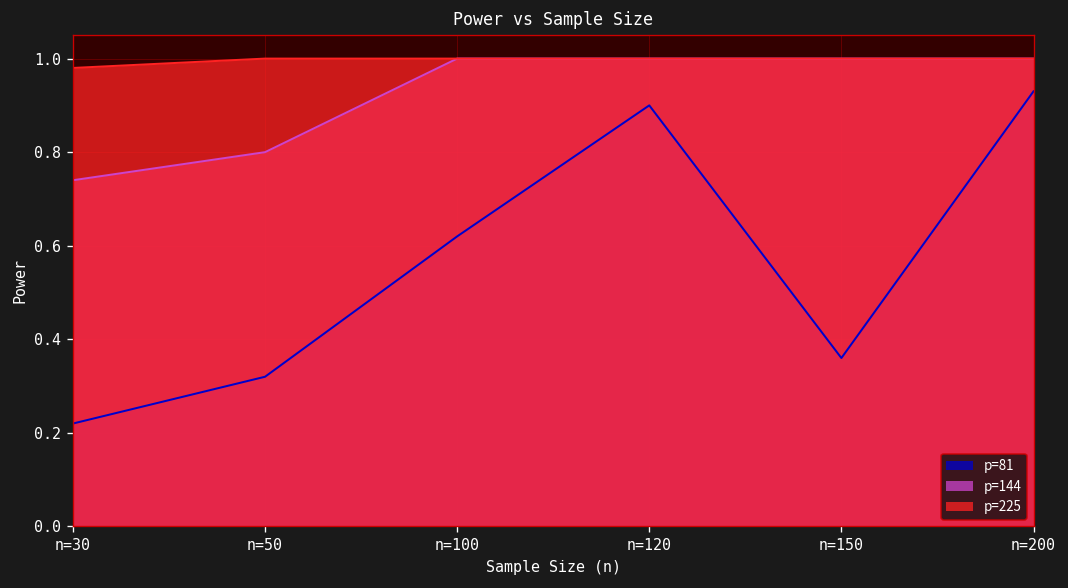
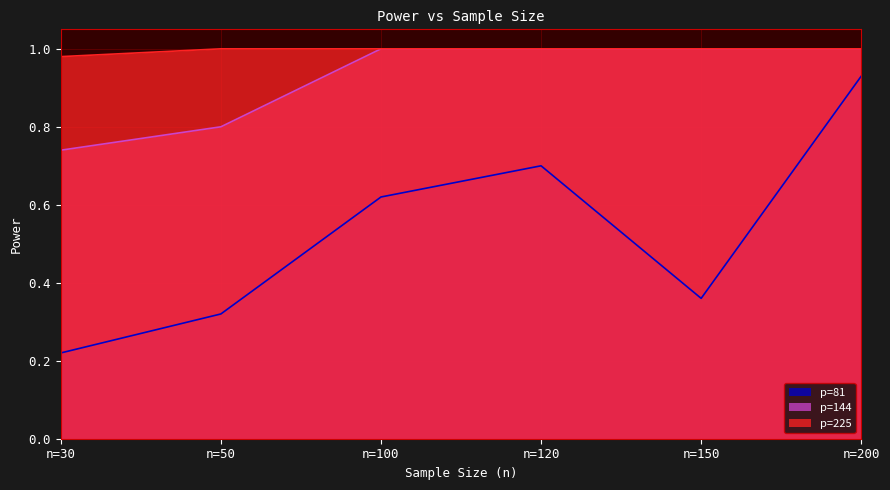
  {
    "p=81": {
      "n=30": 0.22,
      "n=50": 0.32,
      "n=100": 0.62,
-     "n=120": 0.9,
+     "n=120": 0.7,
      "n=150": 0.36,
      "n=200": 0.93
    },
    "p=144": {
      "n=30": 0.74,
      "n=50": 0.8
    },
    "p=225": {
      "n=30": 0.98,
      "n=50": 1.0
    }
  }
